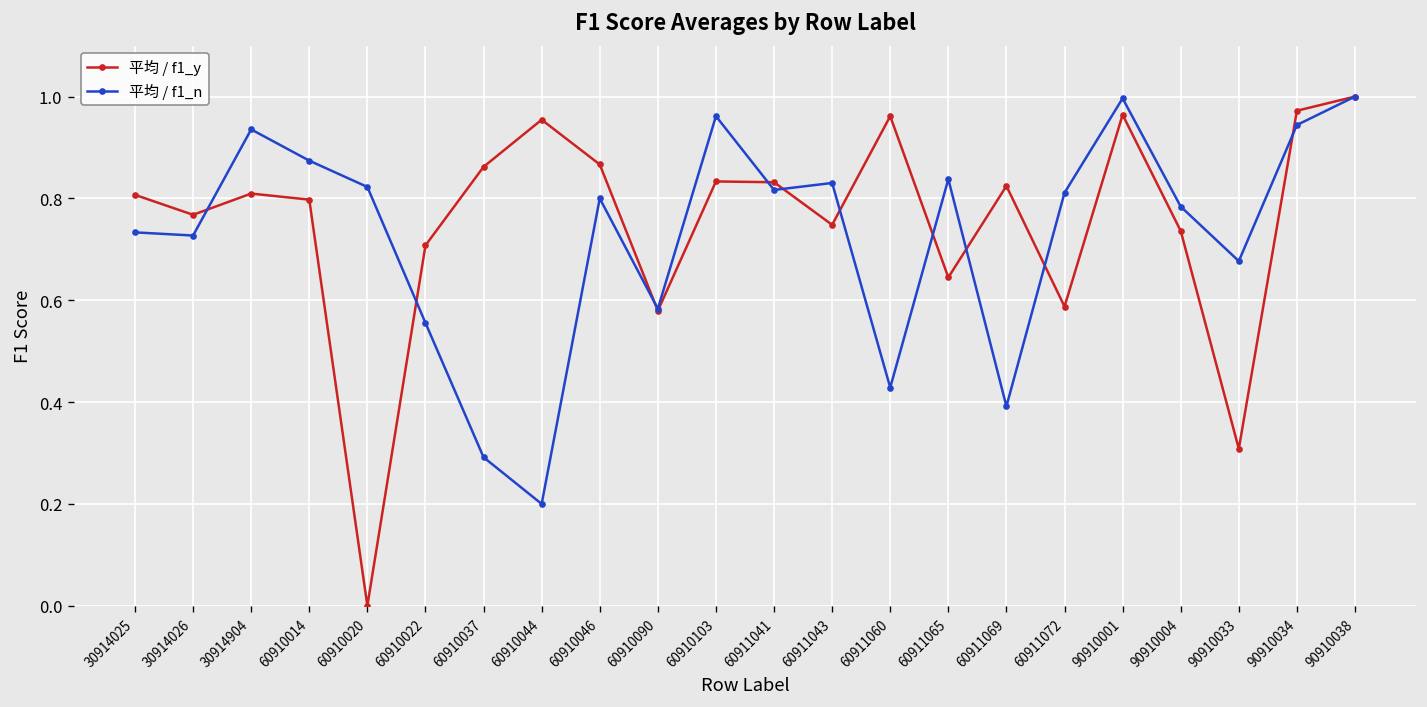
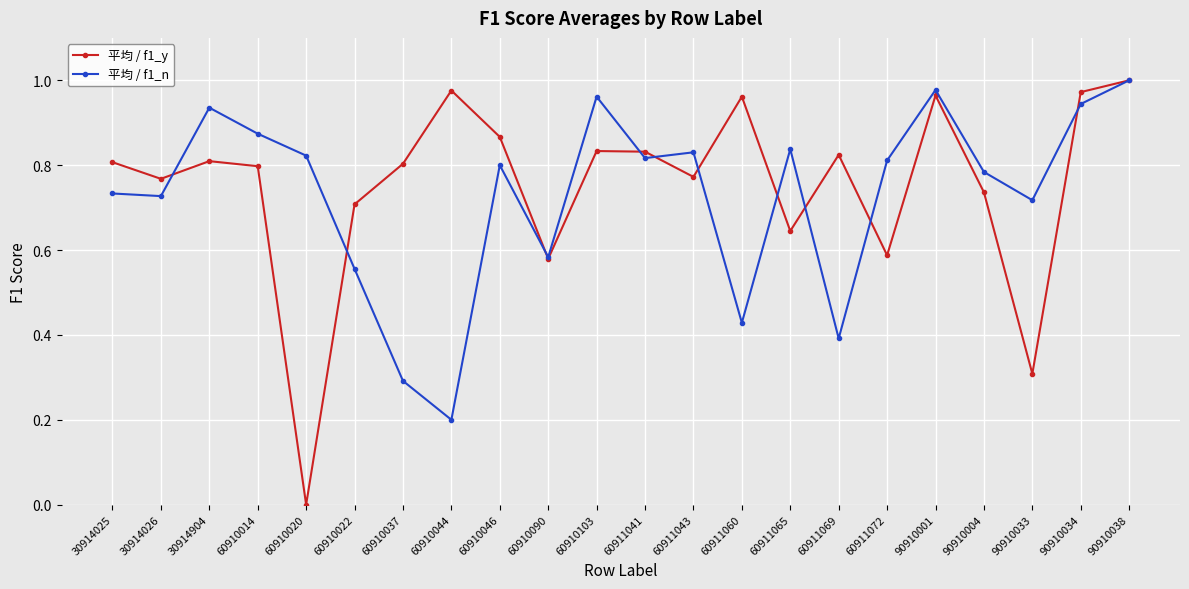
  {
    "平均 / f1_y": {
      "30914025": 0.81,
      "30914026": 0.77,
      "30914904": 0.81,
      "60910014": 0.80,
      "60910020": 0.00,
      "60910022": 0.71,
-     "60910037": 0.86,
-     "60910044": 0.95,
+     "60910037": 0.80,
+     "60910044": 0.98,
      "60910046": 0.87,
      "60910103": 0.83,
      "60911041": 0.83,
-     "60911043": 0.75,
+     "60911043": 0.77,
      "60911060": 0.96,
      "60911065": 0.64,
      "60911069": 0.82,
      "60911072": 0.59,
      "90910001": 0.96,
      "90910004": 0.74,
      "90910033": 0.31,
      "90910034": 0.97
    },
    "平均 / f1_n": {
      "30914025": 0.73,
      "30914026": 0.73,
      "30914904": 0.94,
      "60910014": 0.87,
      "60910020": 0.82,
      "60910022": 0.56,
      "60910037": 0.29,
      "60910044": 0.20,
      "60910046": 0.80,
      "60910103": 0.96,
      "60911041": 0.82,
      "60911043": 0.83,
      "60911060": 0.43,
      "60911065": 0.84,
      "60911069": 0.39,
      "60911072": 0.81,
-     "90910001": 1.00,
+     "90910001": 0.98,
      "90910004": 0.78,
-     "90910033": 0.68,
+     "90910033": 0.72,
      "90910034": 0.94
    }
  }
